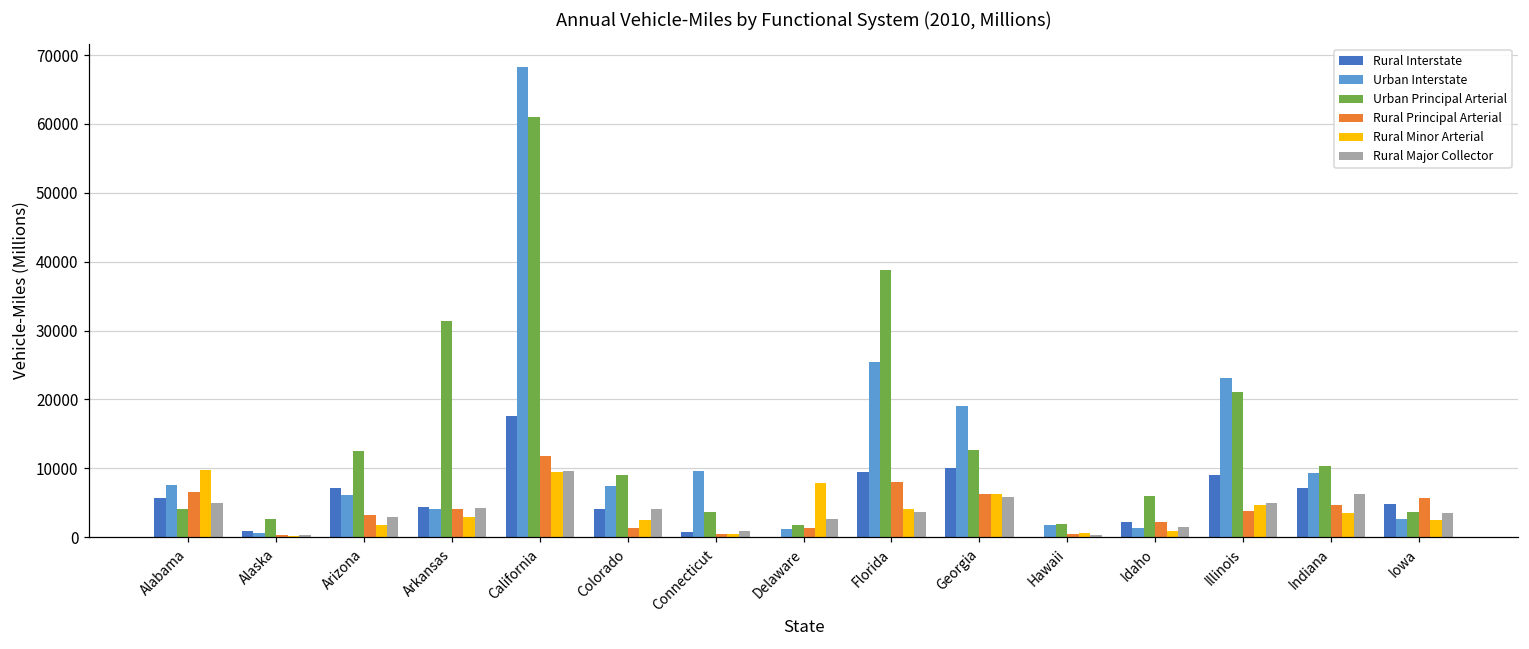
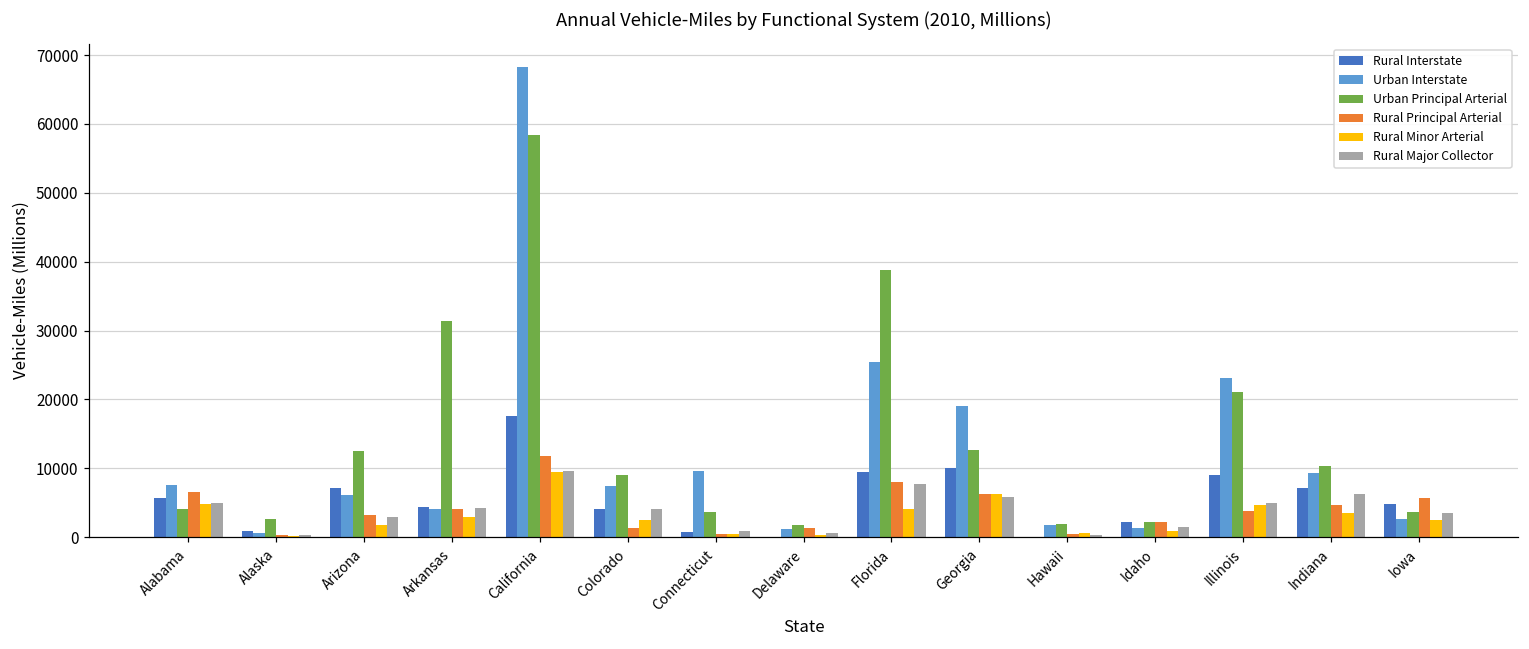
  {
    "Urban Principal Arterial": {
      "Alabama": 4000,
      "Alaska": 3000,
      "Arizona": 13000,
      "Arkansas": 31000,
-     "California": 61000,
+     "California": 58000,
      "Colorado": 9000,
      "Connecticut": 4000,
      "Delaware": 2000,
      "Florida": 39000,
      "Georgia": 13000,
      "Hawaii": 2000,
-     "Idaho": 6000,
+     "Idaho": 2000,
      "Illinois": 21000,
      "Indiana": 10000,
      "Iowa": 4000
    },
    "Rural Principal Arterial": {
      "Alabama": 7000,
      "Arizona": 3000,
      "Arkansas": 4000,
      "California": 12000,
      "Colorado": 1000,
      "Connecticut": 0,
      "Delaware": 1000,
      "Florida": 8000,
      "Georgia": 6000,
      "Hawaii": 1000,
      "Idaho": 2000,
      "Illinois": 4000,
      "Indiana": 5000,
      "Iowa": 6000
    },
    "Rural Minor Arterial": {
-     "Alabama": 10000,
+     "Alabama": 5000,
      "Arizona": 2000,
      "Arkansas": 3000,
      "California": 9000,
      "Colorado": 2000,
      "Connecticut": 1000,
-     "Delaware": 8000,
+     "Delaware": 0,
      "Florida": 4000,
      "Georgia": 6000,
      "Hawaii": 1000,
      "Idaho": 1000,
      "Illinois": 5000,
      "Indiana": 4000,
      "Iowa": 3000
    },
    "Rural Major Collector": {
      "Alabama": 5000,
      "Arizona": 3000,
      "Arkansas": 4000,
      "California": 10000,
      "Colorado": 4000,
      "Connecticut": 1000,
-     "Delaware": 3000,
-     "Florida": 4000,
+     "Delaware": 1000,
+     "Florida": 8000,
      "Georgia": 6000,
      "Idaho": 1000,
      "Illinois": 5000,
      "Indiana": 6000,
      "Iowa": 3000
    }
  }
